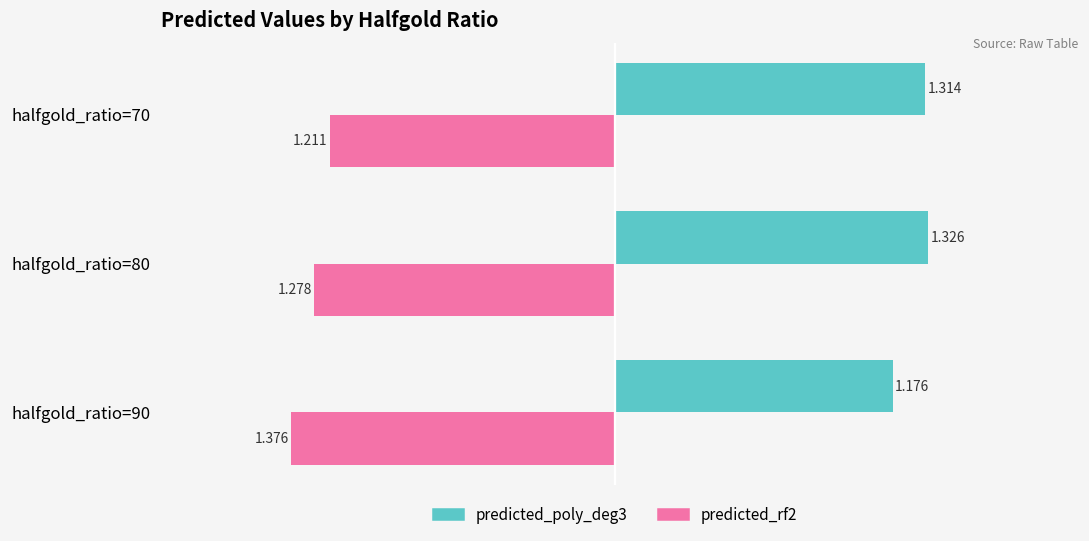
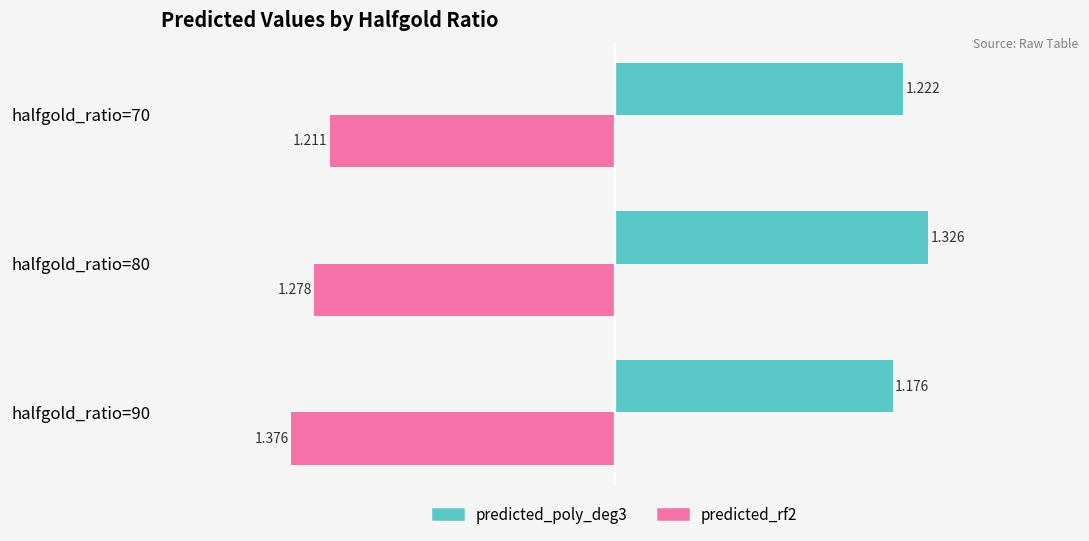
  {
    "predicted_poly_deg3": {
-     "halfgold_ratio=70": 1.314,
+     "halfgold_ratio=70": 1.222,
      "halfgold_ratio=80": 1.326,
      "halfgold_ratio=90": 1.176
    }
  }
